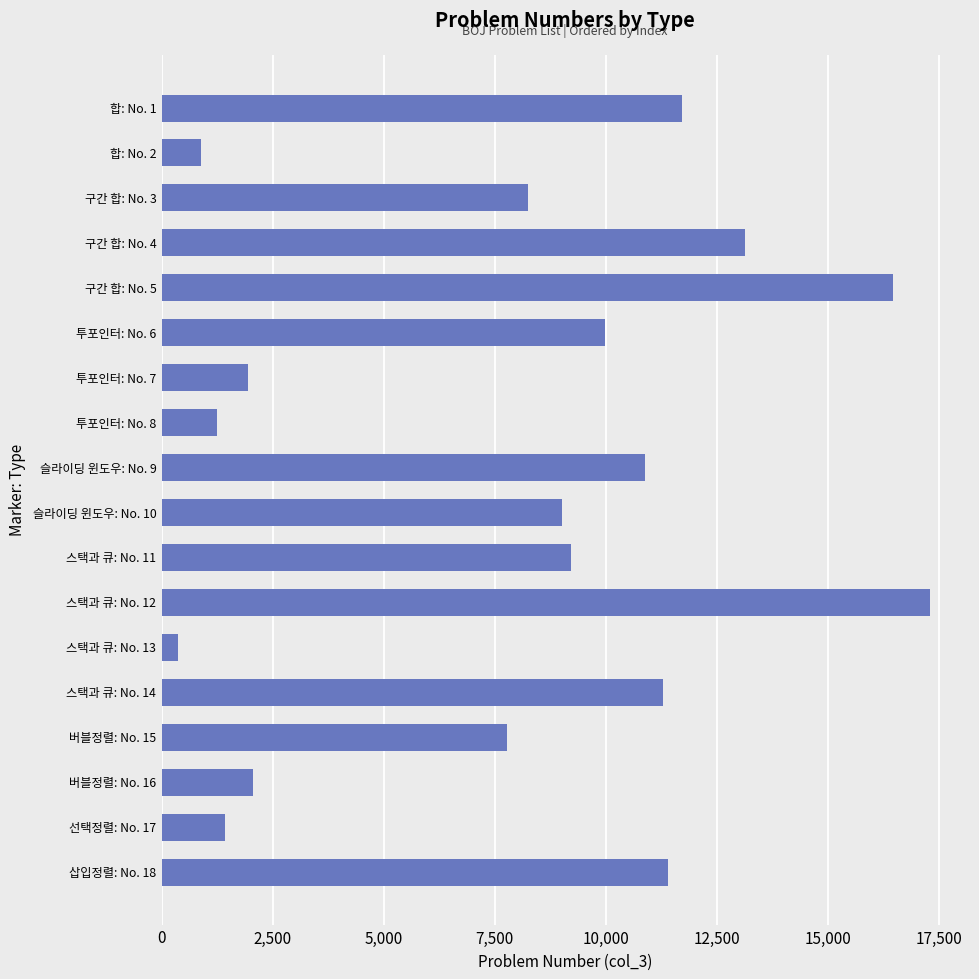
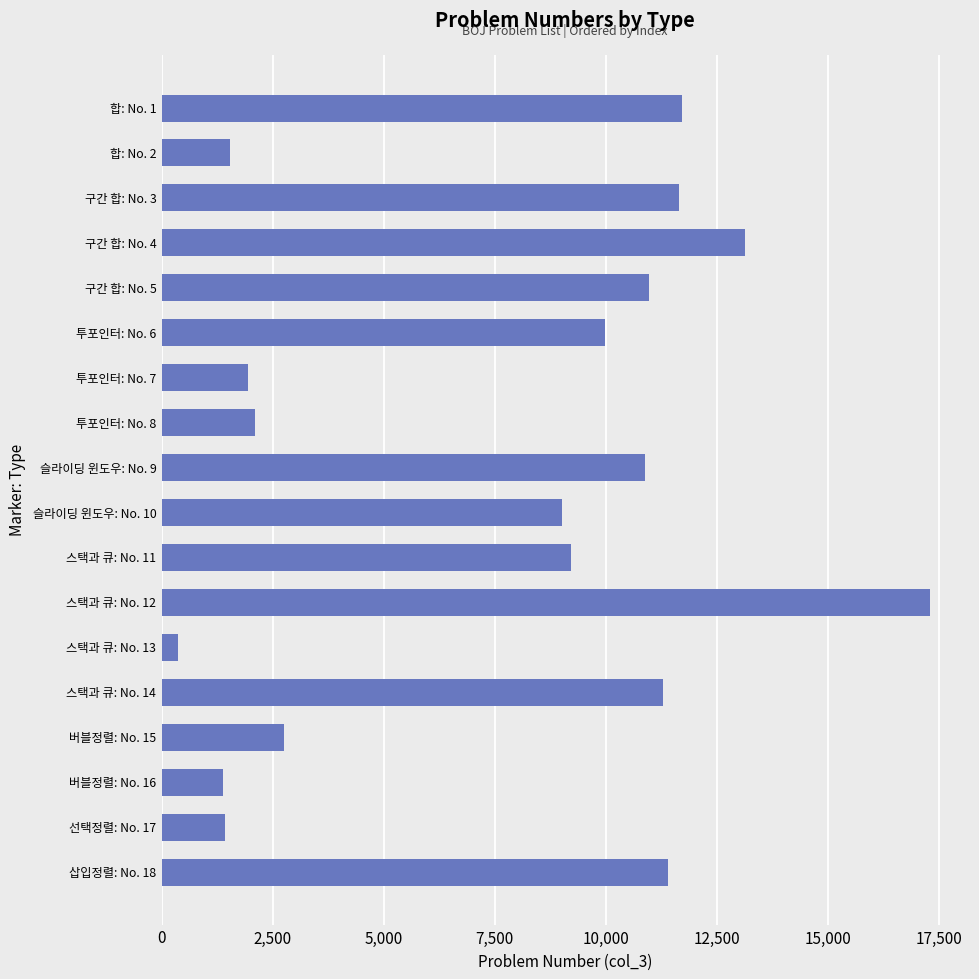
  {
    "합: No. 1": "11,700",
-   "합: No. 2": "900",
-   "구간 합: No. 3": "8,300",
+   "합: No. 2": "1,500",
+   "구간 합: No. 3": "11,700",
    "구간 합: No. 4": "13,100",
-   "구간 합: No. 5": "16,500",
+   "구간 합: No. 5": "11,000",
    "투포인터: No. 6": "10,000",
    "투포인터: No. 7": "1,900",
-   "투포인터: No. 8": "1,300",
+   "투포인터: No. 8": "2,100",
    "슬라이딩 윈도우: No. 9": "10,900",
    "슬라이딩 윈도우: No. 10": "9,000",
    "스택과 큐: No. 11": "9,200",
    "스택과 큐: No. 12": "17,300",
    "스택과 큐: No. 13": "400",
    "스택과 큐: No. 14": "11,300",
-   "버블정렬: No. 15": "7,800",
-   "버블정렬: No. 16": "2,100",
+   "버블정렬: No. 15": "2,800",
+   "버블정렬: No. 16": "1,400",
    "선택정렬: No. 17": "1,400",
    "삽입정렬: No. 18": "11,400"
  }
